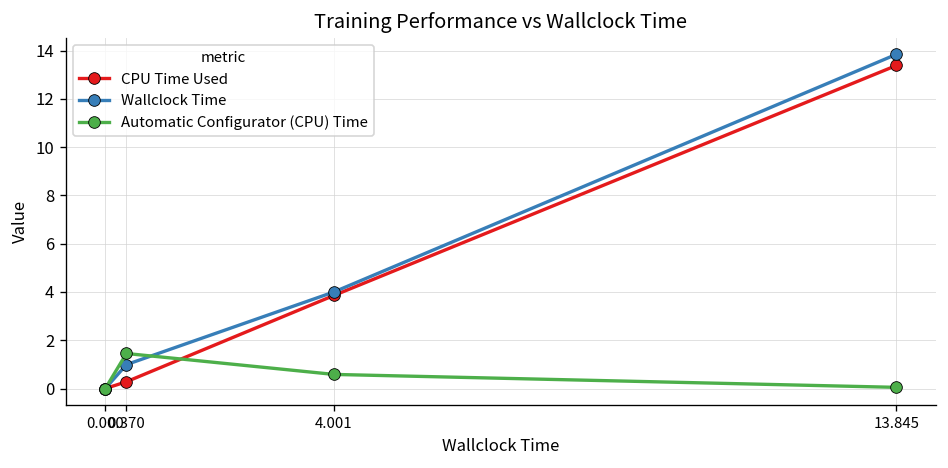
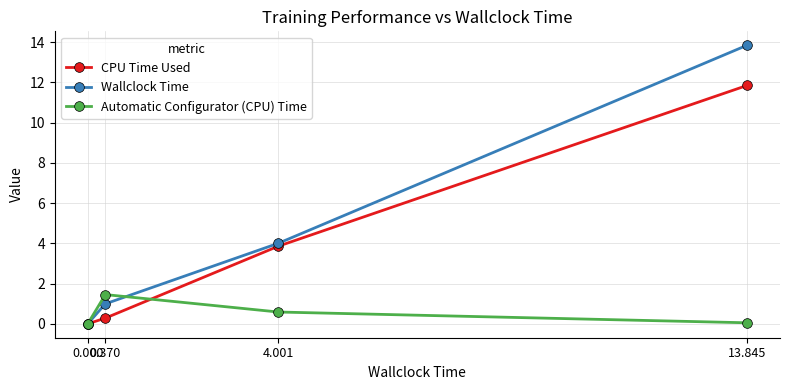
  {
    "CPU Time Used": {
      "4.001": 3.9,
-     "13.845": 13.4
+     "13.845": 11.8
    },
    "Wallclock Time": {
      "4.001": 4.0,
      "13.845": 13.8
    },
    "Automatic Configurator (CPU) Time": {
      "4.001": 0.6,
      "13.845": 0.1
    }
  }
